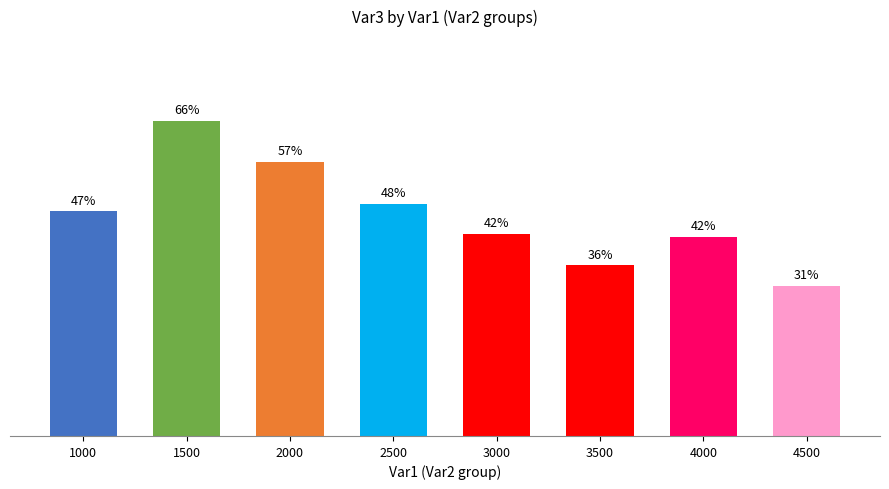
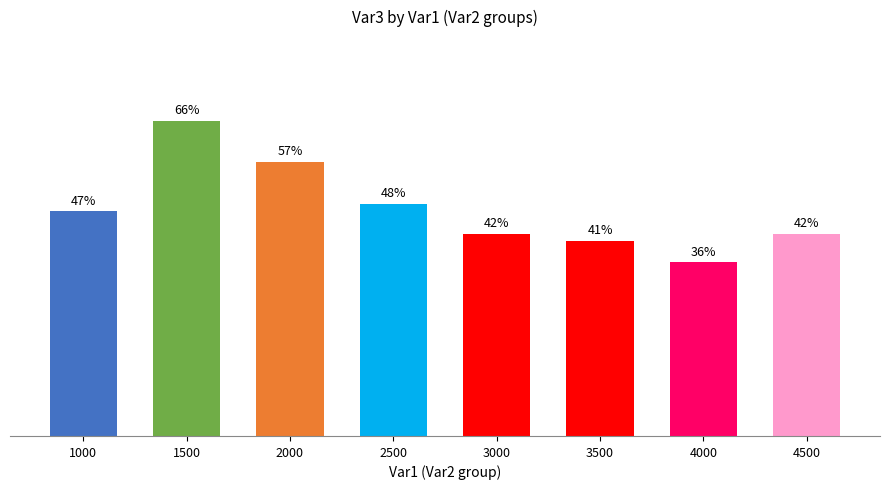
  {
    "1000": "47%",
    "1500": "66%",
    "2000": "57%",
    "2500": "48%",
    "3000": "42%",
-   "3500": "36%",
-   "4000": "42%",
-   "4500": "31%"
+   "3500": "41%",
+   "4000": "36%",
+   "4500": "42%"
  }
